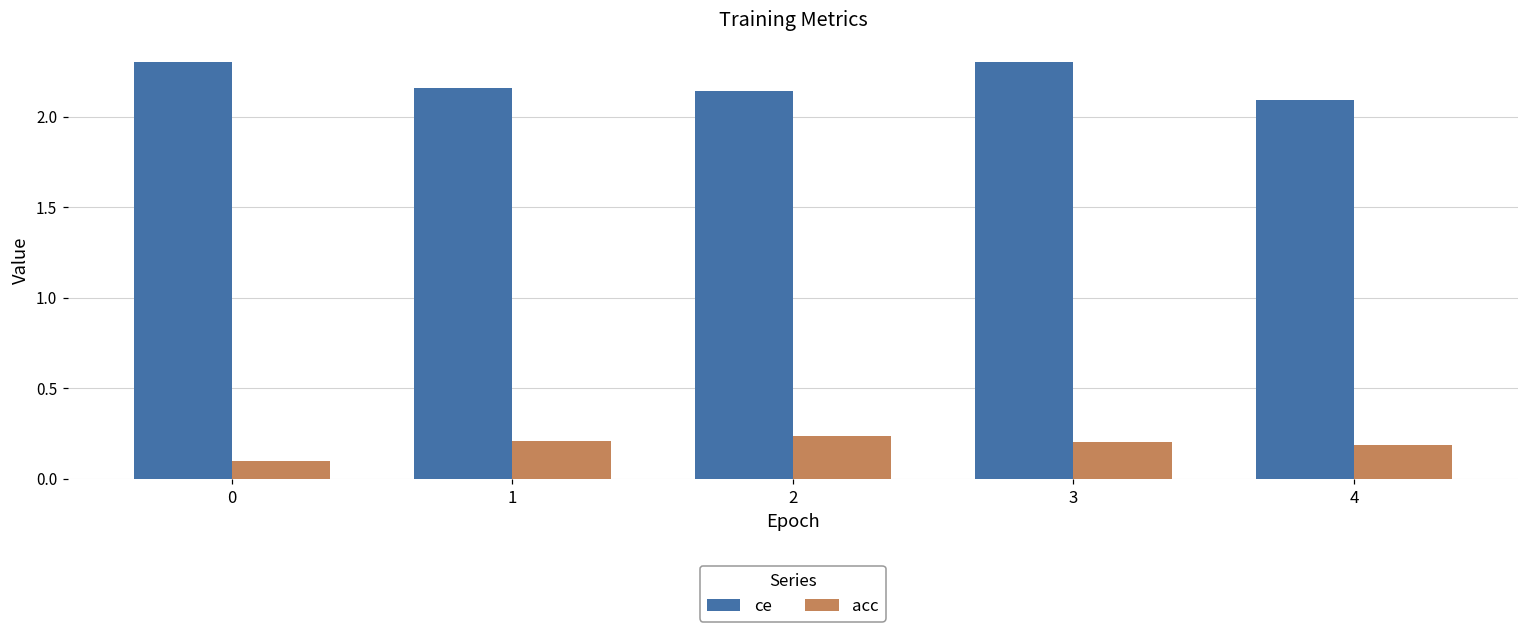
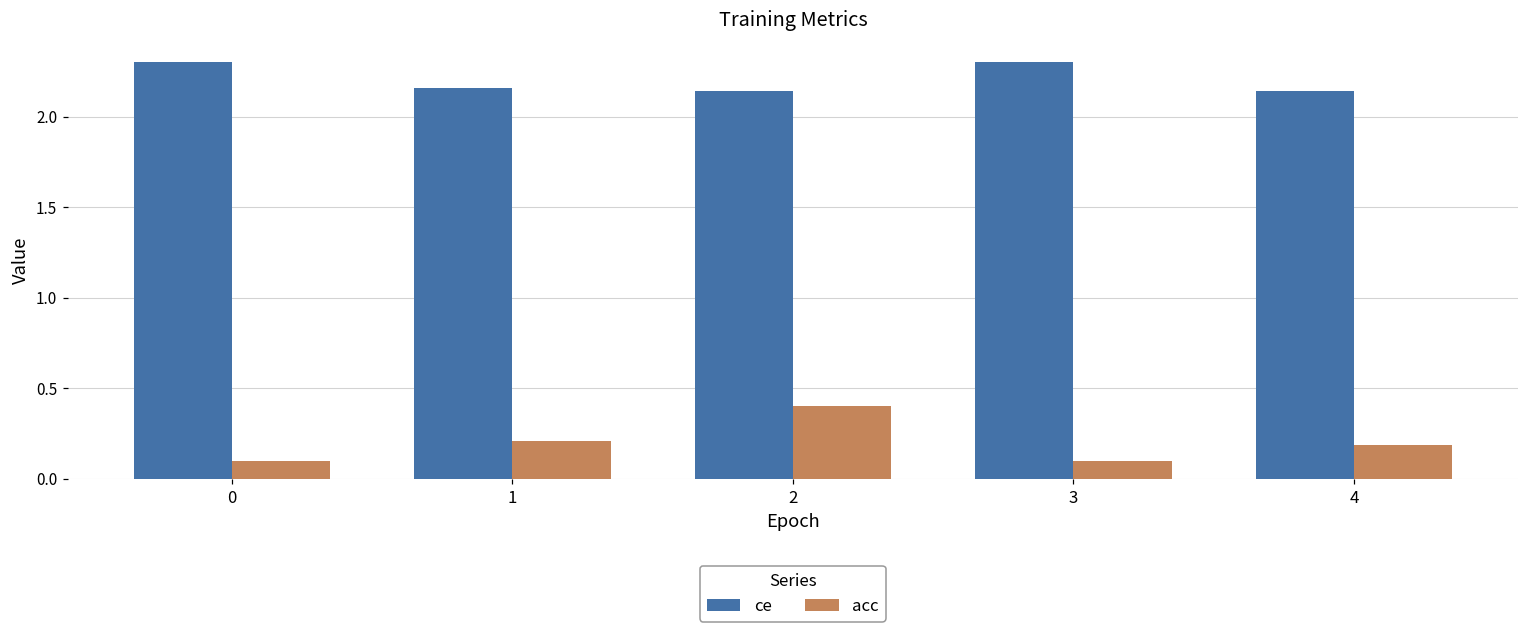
  {
    "ce": {
      "0": 2.30,
      "1": 2.16,
      "2": 2.14,
      "3": 2.30,
-     "4": 2.09
+     "4": 2.14
    },
    "acc": {
      "0": 0.10,
      "1": 0.21,
-     "2": 0.24,
-     "3": 0.2,
+     "2": 0.40,
+     "3": 0.1,
      "4": 0.19
    }
  }
